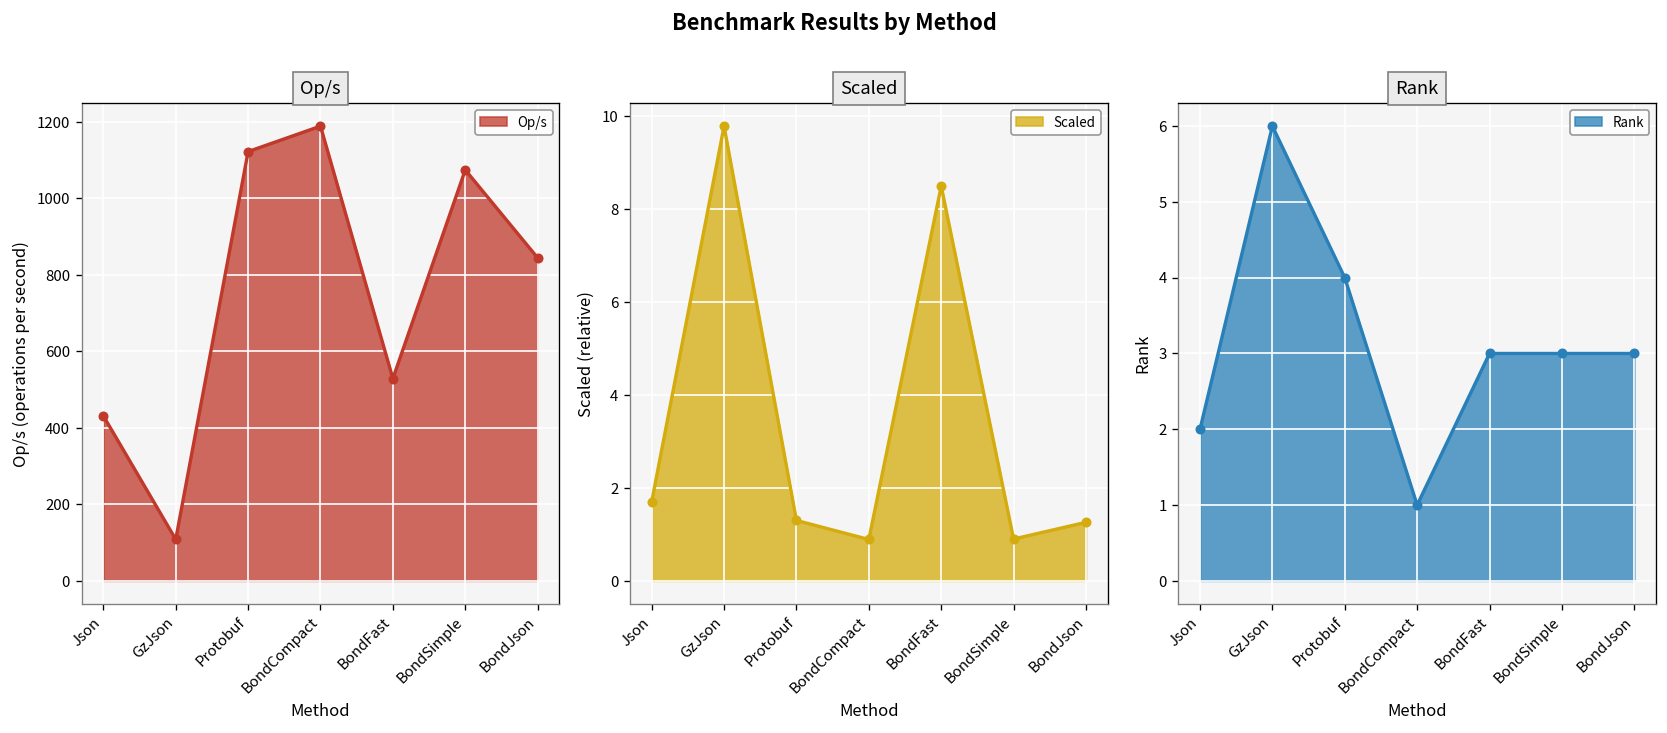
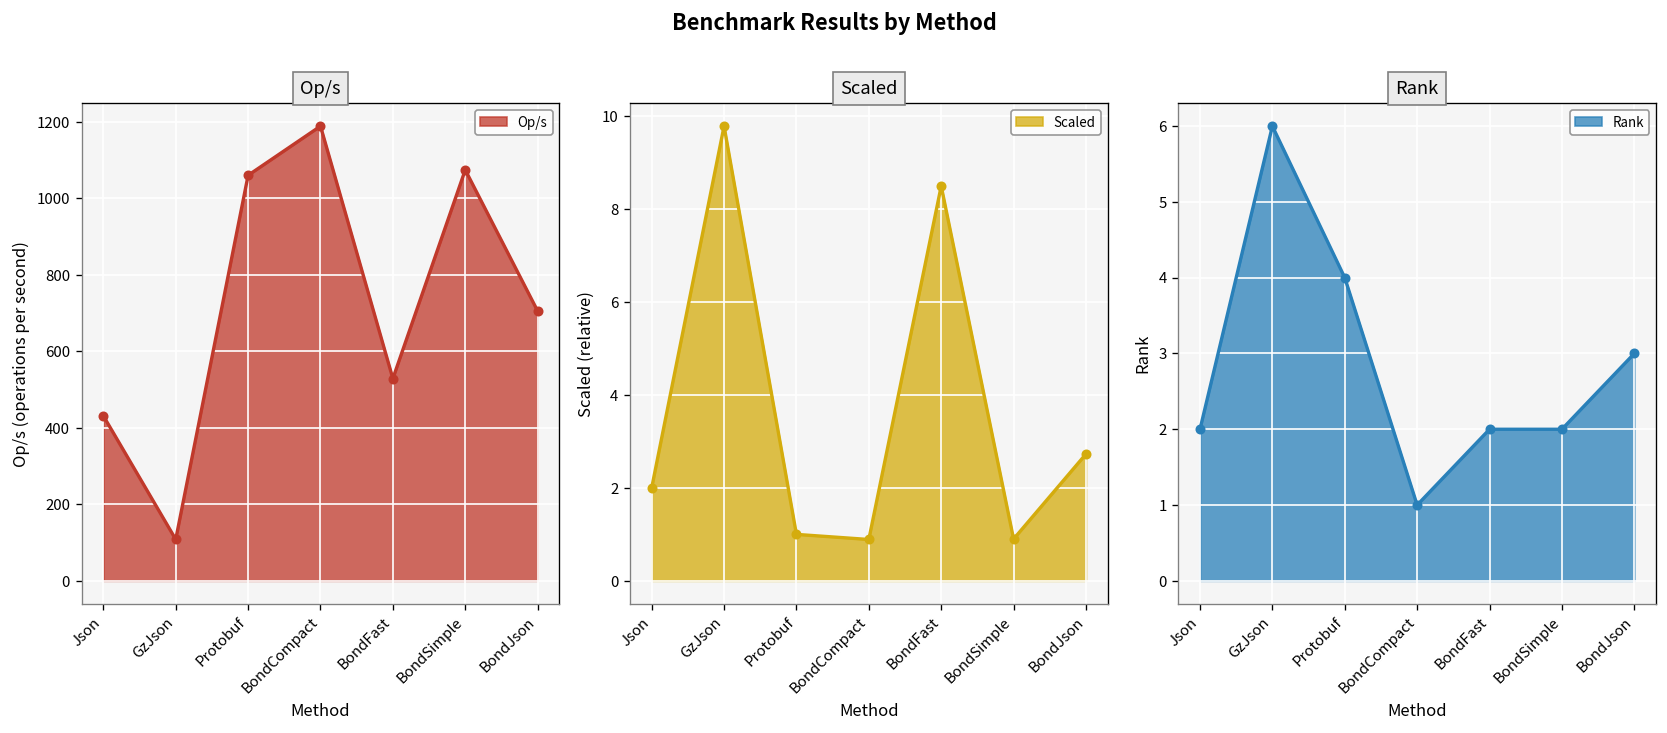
  {
    "Op/s": {
      "Json": 430,
      "GzJson": 110,
-     "Protobuf": 1120,
+     "Protobuf": 1060,
      "BondCompact": 1190,
      "BondFast": 530,
      "BondSimple": 1070,
-     "BondJson": 840
+     "BondJson": 710
    },
    "Scaled": {
-     "Json": 1.7,
+     "Json": 2.0,
      "GzJson": 9.8,
-     "Protobuf": 1.3,
+     "Protobuf": 1.0,
      "BondCompact": 0.9,
      "BondFast": 8.5,
      "BondSimple": 0.9,
-     "BondJson": 1.3
+     "BondJson": 2.7
    },
    "Rank": {
      "Json": 2,
      "GzJson": 6,
      "Protobuf": 4,
      "BondCompact": 1,
-     "BondFast": 3,
-     "BondSimple": 3,
+     "BondFast": 2,
+     "BondSimple": 2,
      "BondJson": 3
    }
  }
